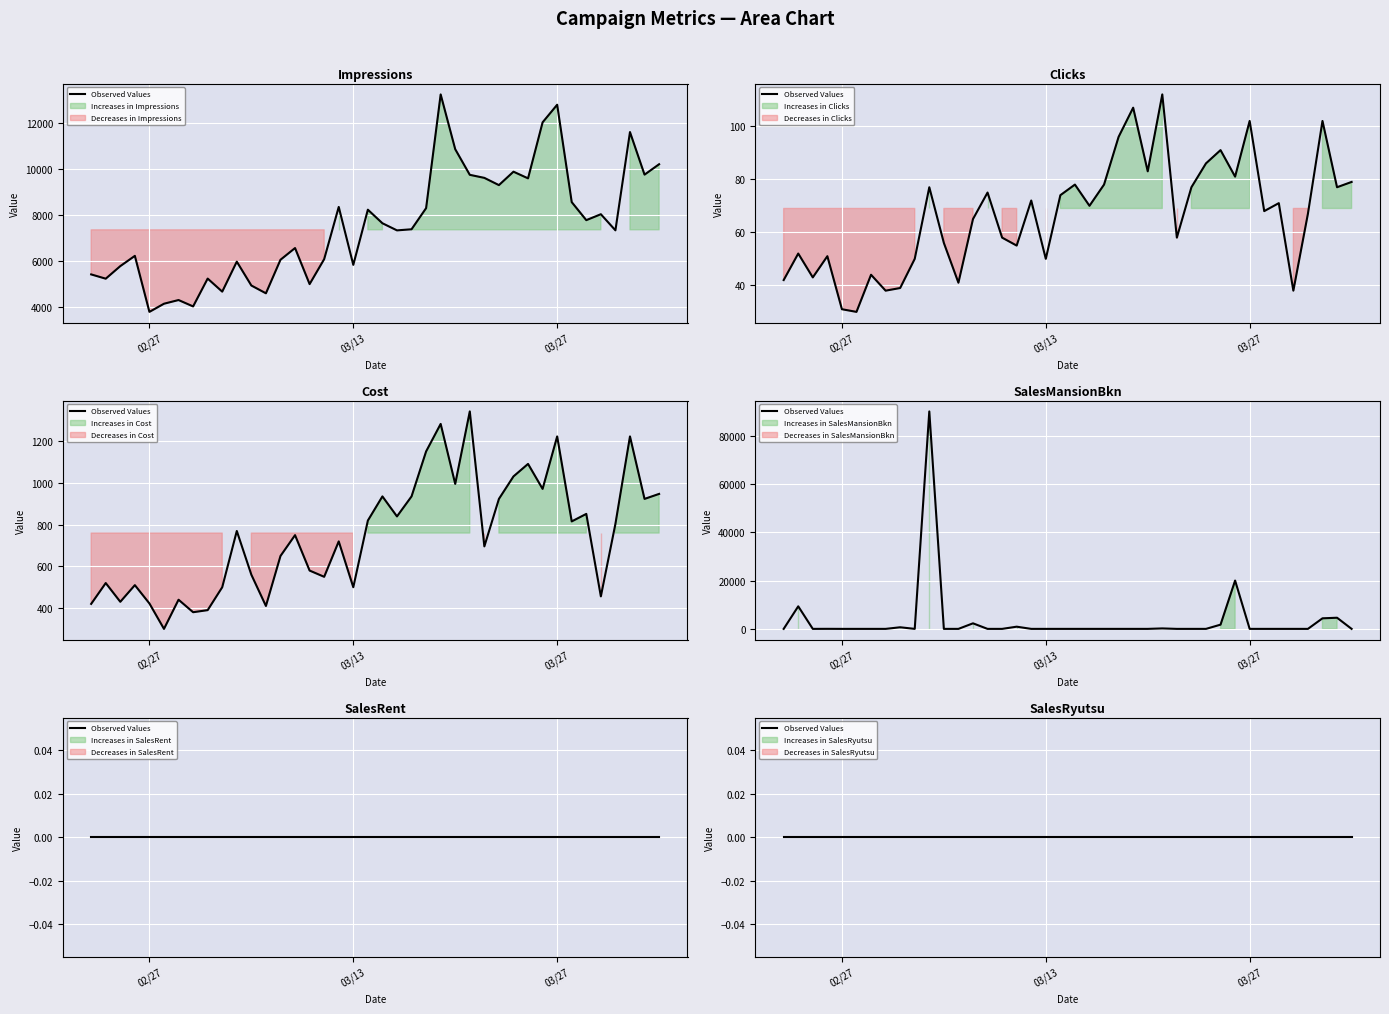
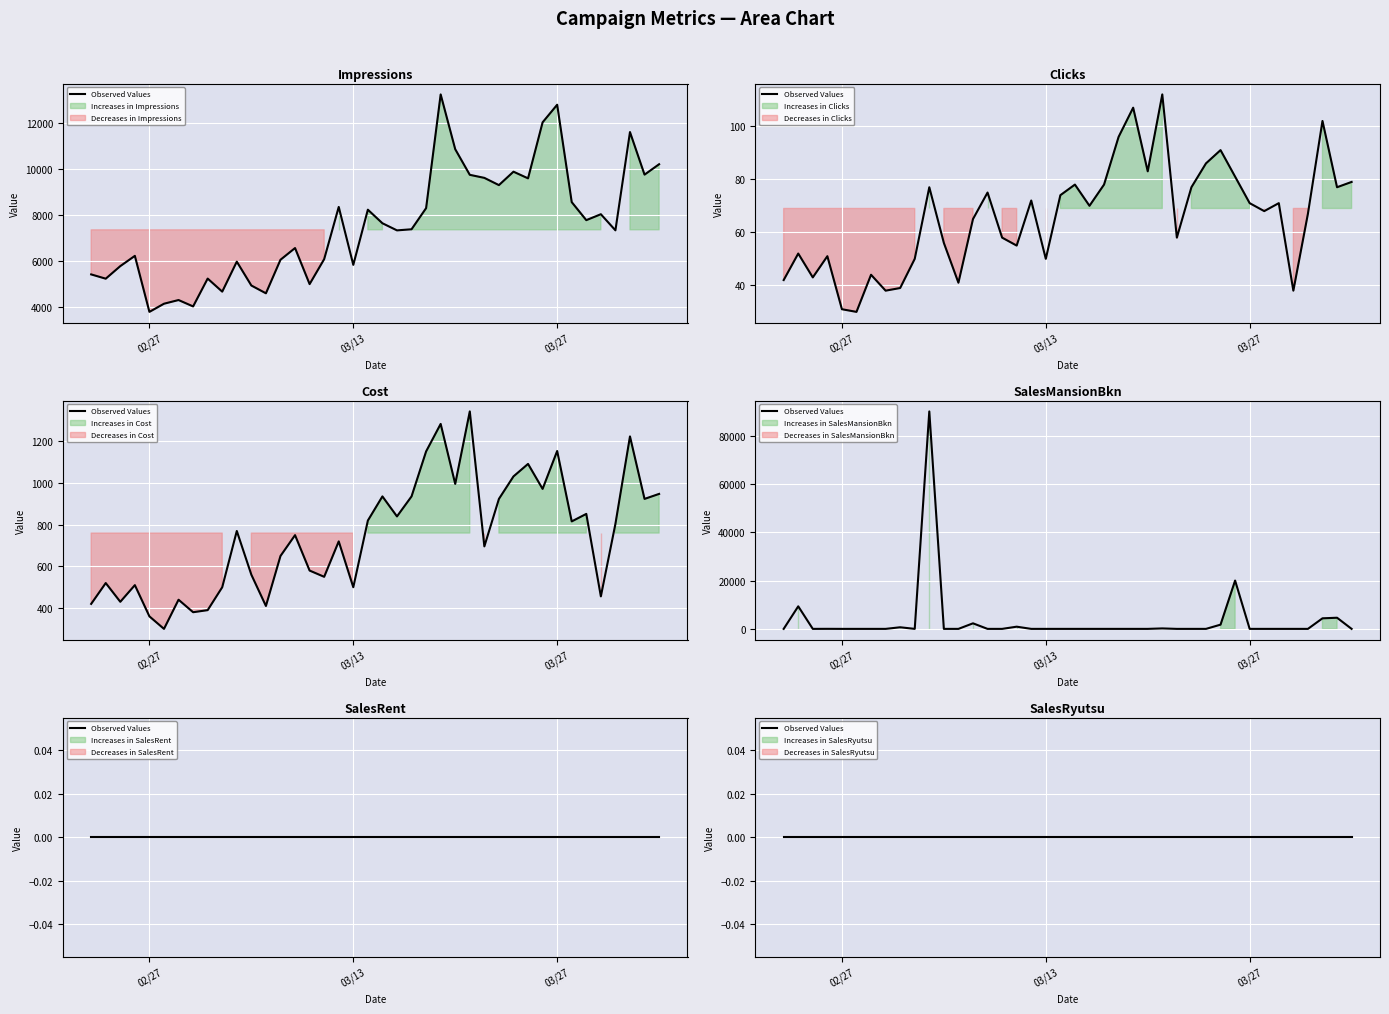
  {
    "Impressions": {
      "02/27": 3800,
      "03/13": 5800,
      "03/27": 12800
    },
    "Clicks": {
      "02/27": 31,
      "03/13": 50,
-     "03/27": 102
+     "03/27": 71
    },
    "Cost": {
-     "02/27": 420,
+     "02/27": 360,
      "03/13": 500,
-     "03/27": 1220
+     "03/27": 1150
    },
    "SalesMansionBkn": {
      "02/27": 0,
      "03/13": 0,
      "03/27": 0
    },
    "SalesRent": {
      "02/27": 0.000,
      "03/13": 0.000,
      "03/27": 0.000
    },
    "SalesRyutsu": {
      "02/27": 0.000,
      "03/13": 0.000,
      "03/27": 0.000
    }
  }
